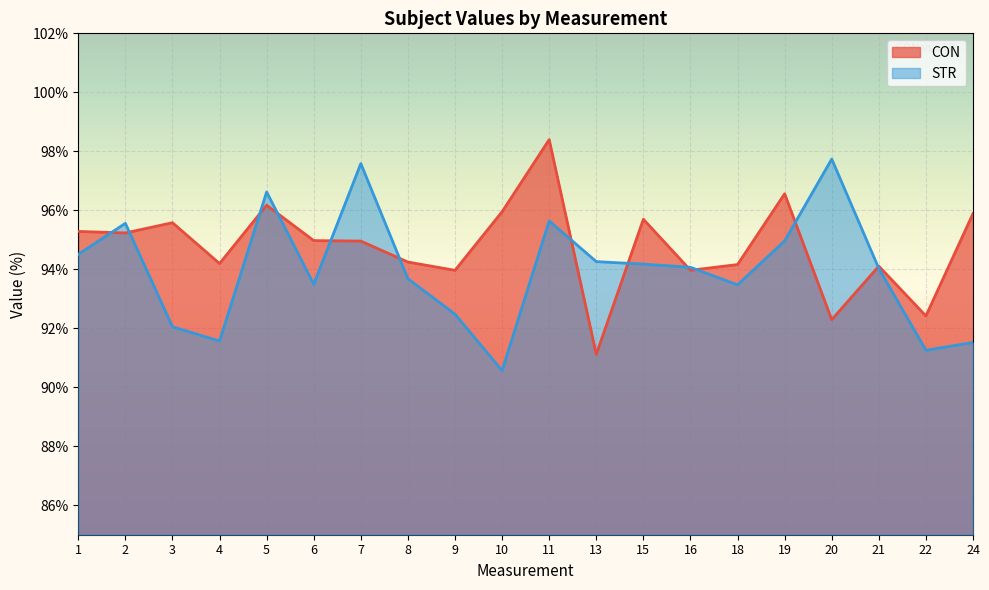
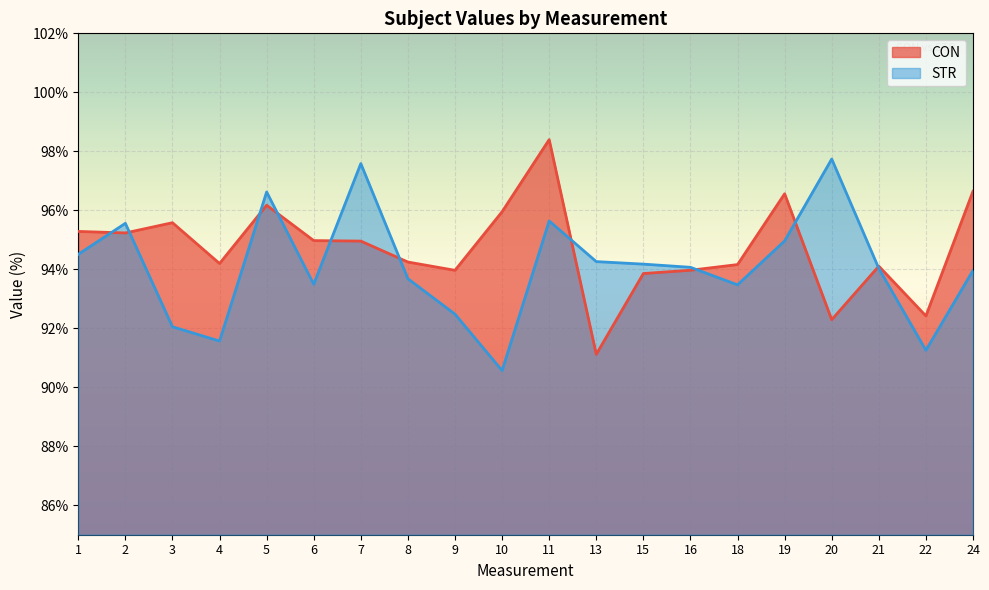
  {
    "CON": {
      "1": "95.3%",
      "2": "95.2%",
      "3": "95.6%",
      "4": "94.2%",
      "5": "96.2%",
      "6": "95.0%",
      "7": "95.0%",
      "8": "94.2%",
      "9": "94.0%",
      "10": "96.0%",
      "11": "98.4%",
      "13": "91.1%",
-     "15": "95.7%",
+     "15": "93.9%",
      "16": "94.0%",
      "18": "94.2%",
      "19": "96.6%",
      "20": "92.3%",
      "22": "92.4%",
-     "24": "95.9%"
+     "24": "96.6%"
    },
    "STR": {
      "1": "94.5%",
      "2": "95.6%",
      "3": "92.1%",
      "4": "91.6%",
      "5": "96.6%",
      "6": "93.5%",
      "7": "97.6%",
      "8": "93.7%",
      "9": "92.5%",
      "10": "90.6%",
      "11": "95.6%",
      "13": "94.3%",
      "15": "94.2%",
      "16": "94.1%",
      "18": "93.5%",
      "19": "95.0%",
      "20": "97.7%",
      "22": "91.3%",
-     "24": "91.5%"
+     "24": "94.0%"
    }
  }
